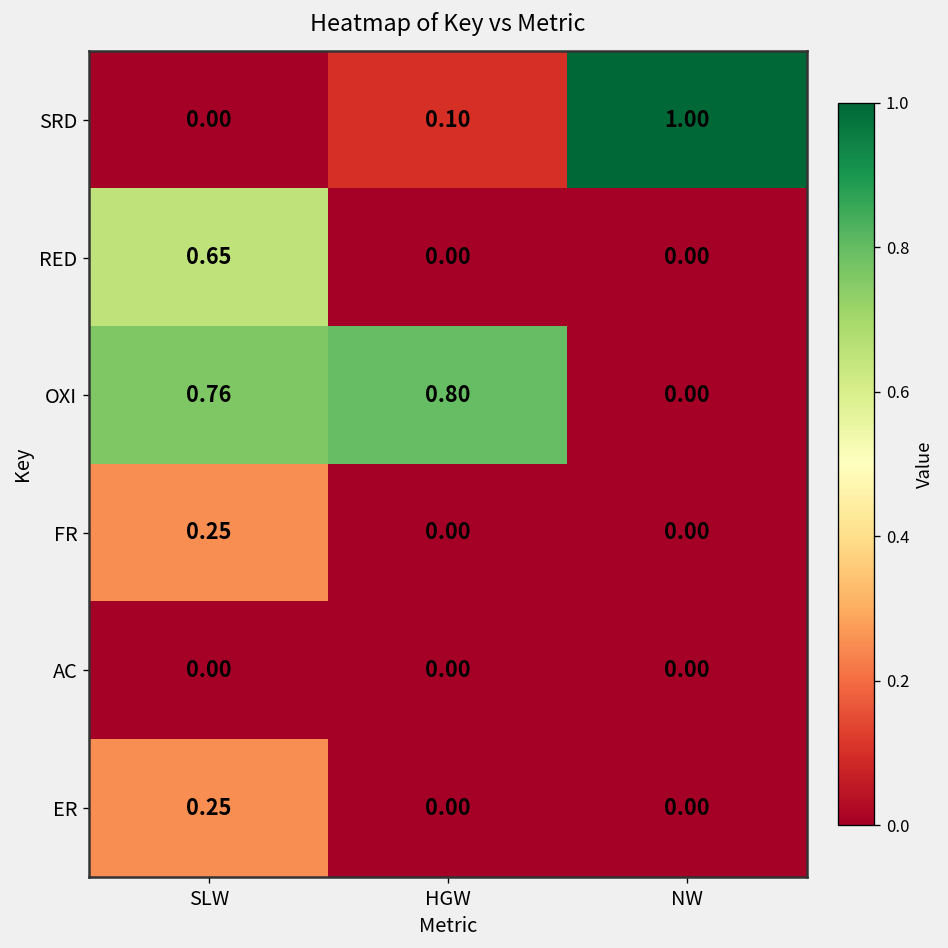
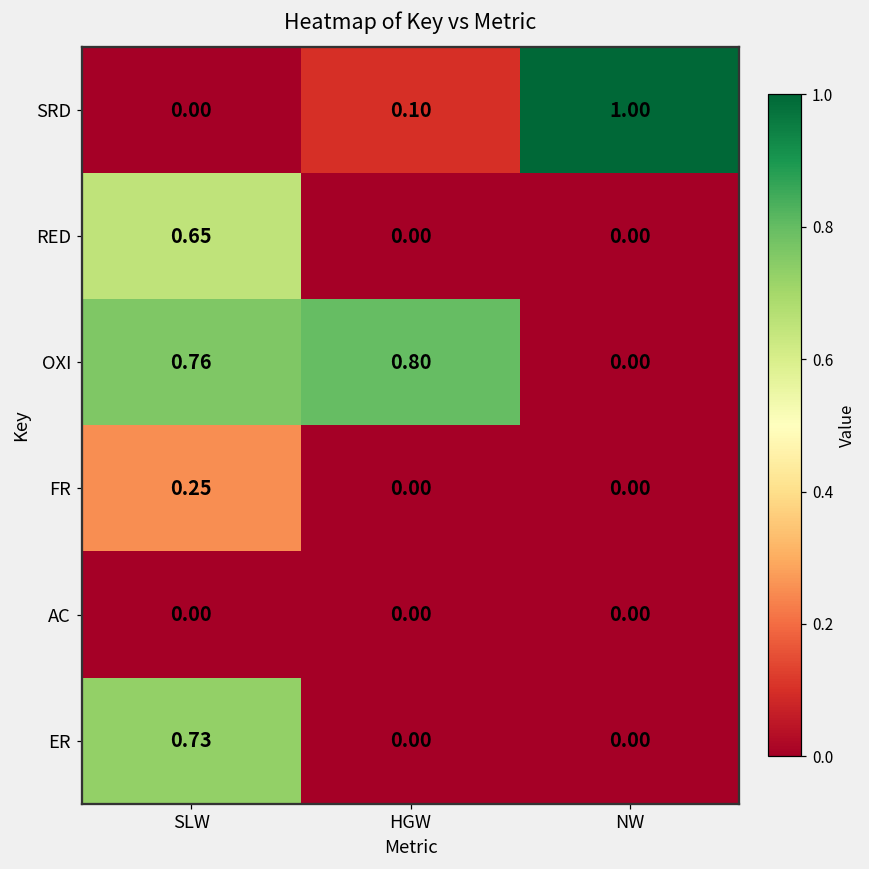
  {
    "SRD": {
      "SLW": 0.00,
      "HGW": 0.10,
      "NW": 1.00
    },
    "RED": {
      "SLW": 0.65,
      "HGW": 0.00,
      "NW": 0.00
    },
    "OXI": {
      "SLW": 0.76,
      "HGW": 0.80,
      "NW": 0.00
    },
    "FR": {
      "SLW": 0.25,
      "HGW": 0.00,
      "NW": 0.00
    },
    "AC": {
      "SLW": 0.00,
      "HGW": 0.00,
      "NW": 0.00
    },
    "ER": {
-     "SLW": 0.25,
+     "SLW": 0.73,
      "HGW": 0.00,
      "NW": 0.00
    }
  }
